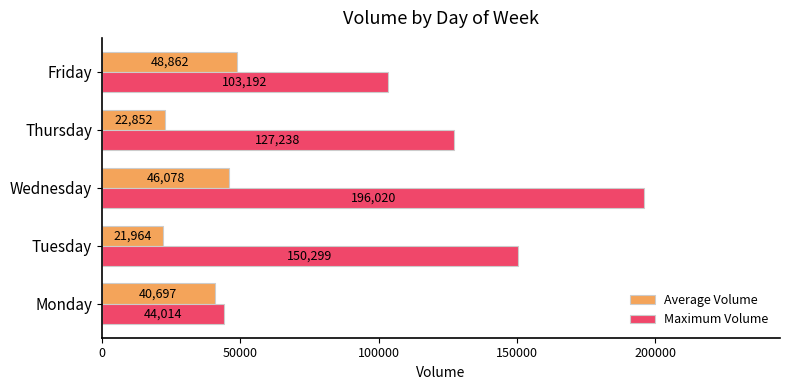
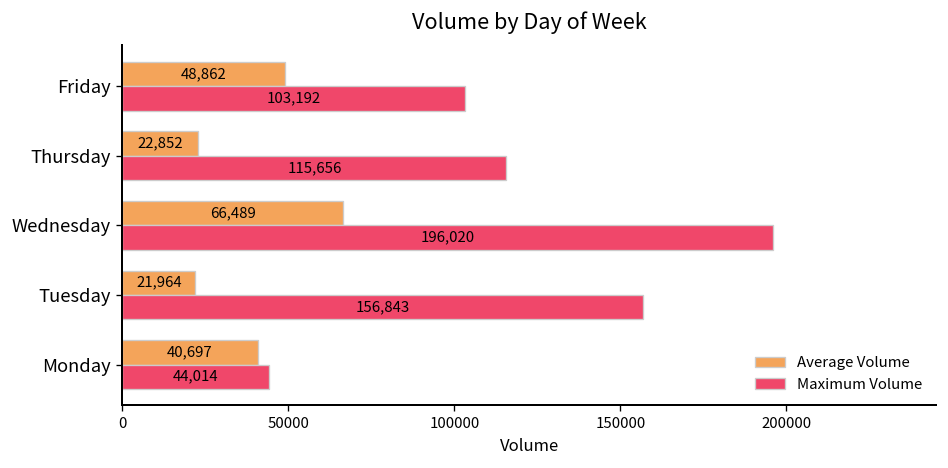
  {
    "Average Volume": {
      "Friday": "48,862",
      "Thursday": "22,852",
-     "Wednesday": "46,078",
+     "Wednesday": "66,489",
      "Tuesday": "21,964",
      "Monday": "40,697"
    },
    "Maximum Volume": {
      "Friday": "103,192",
-     "Thursday": "127,238",
+     "Thursday": "115,656",
      "Wednesday": "196,020",
-     "Tuesday": "150,299",
+     "Tuesday": "156,843",
      "Monday": "44,014"
    }
  }
